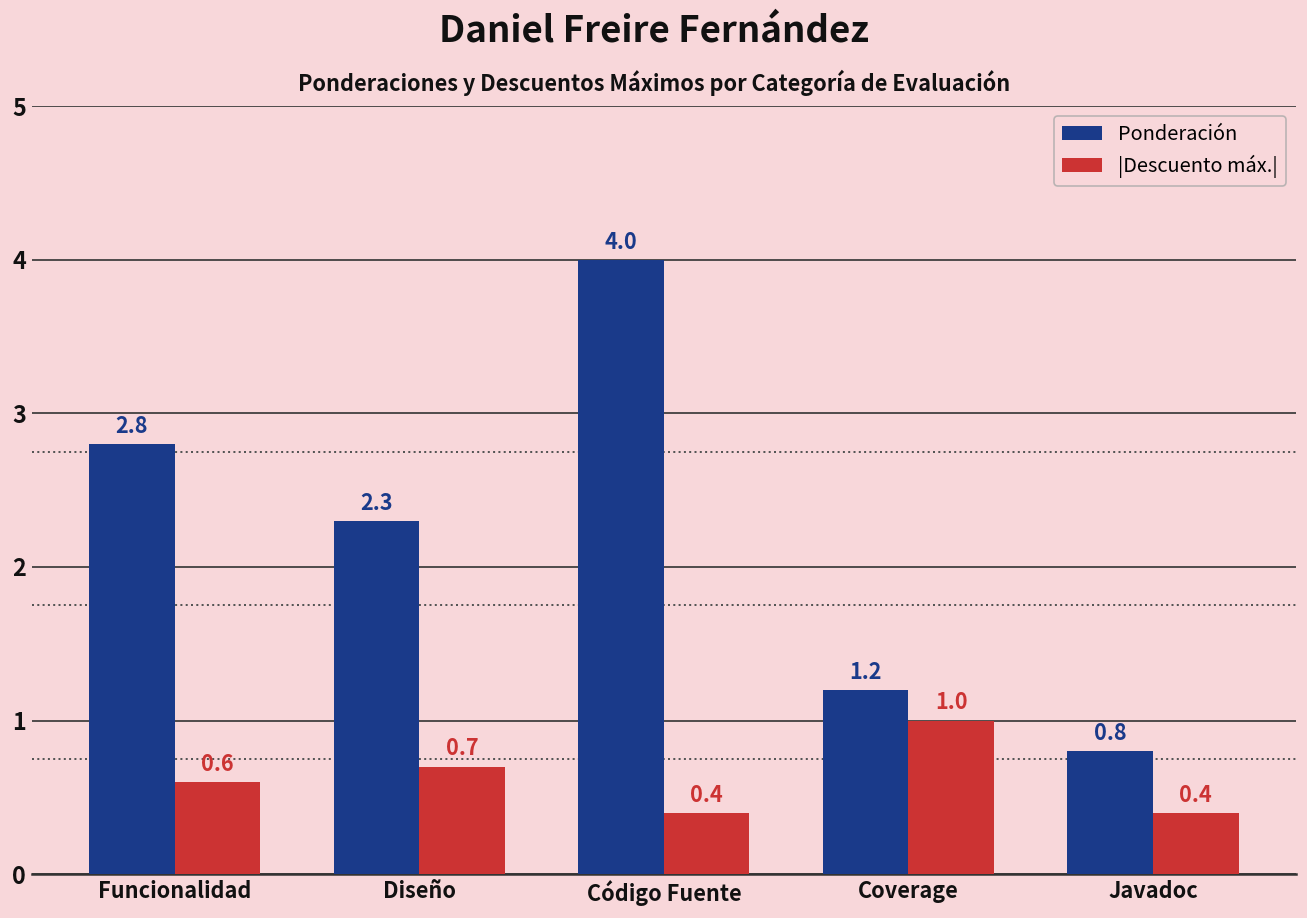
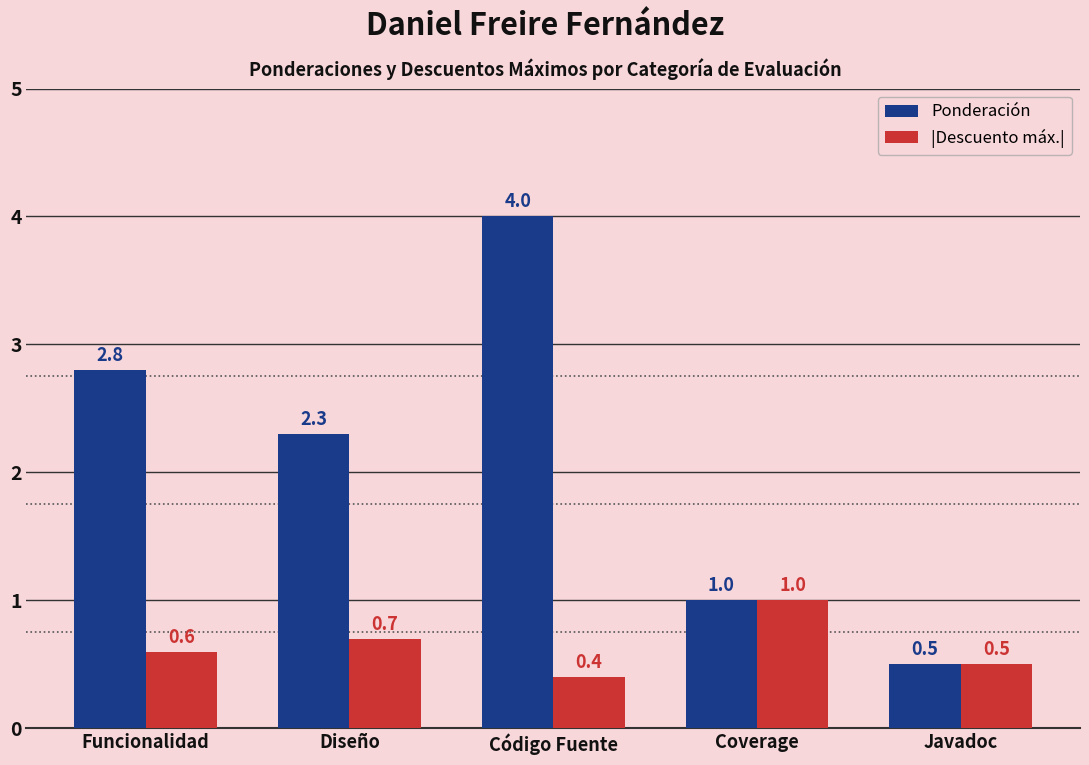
  {
    "Ponderación": {
      "Funcionalidad": 2.8,
      "Diseño": 2.3,
      "Código Fuente": 4.0,
-     "Coverage": 1.2,
-     "Javadoc": 0.8
+     "Coverage": 1.0,
+     "Javadoc": 0.5
    },
    "|Descuento máx.|": {
      "Funcionalidad": 0.6,
      "Diseño": 0.7,
      "Código Fuente": 0.4,
      "Coverage": 1.0,
-     "Javadoc": 0.4
+     "Javadoc": 0.5
    }
  }
